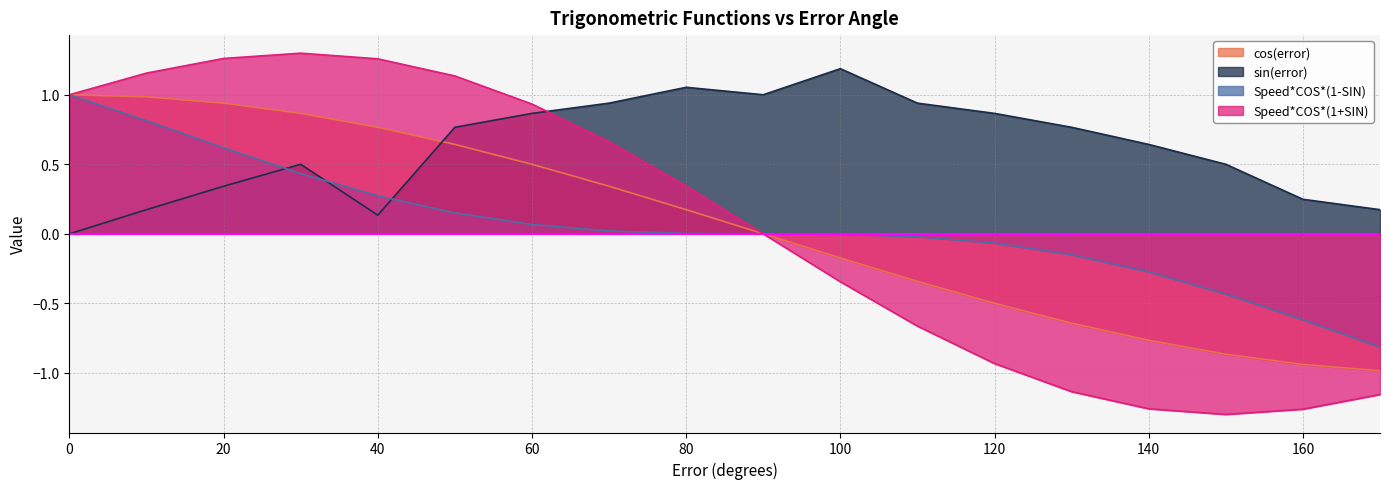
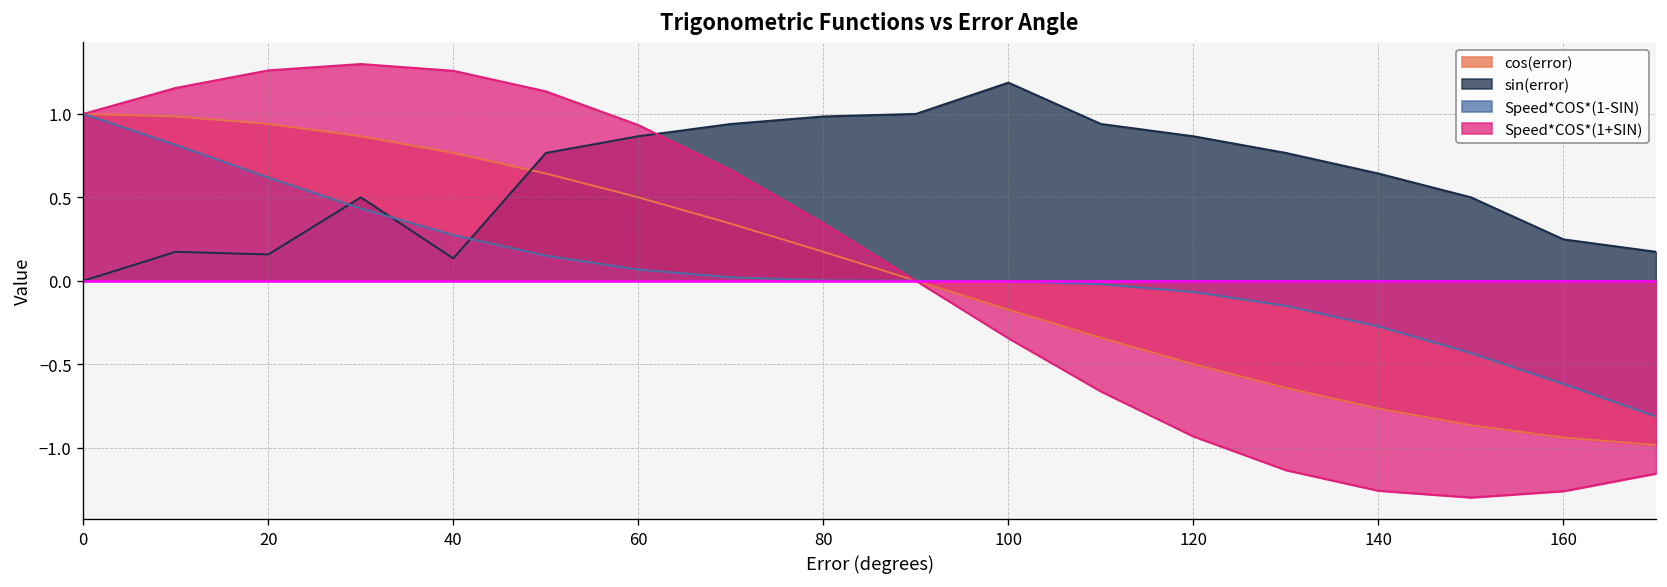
  {
    "sin(error)": {
      "0": 0.00,
-     "20": 0.34,
+     "20": 0.16,
      "40": 0.13,
      "60": 0.87,
-     "80": 1.05,
+     "80": 0.98,
      "100": 1.19,
      "120": 0.87,
      "140": 0.64,
      "160": 0.25
    }
  }
